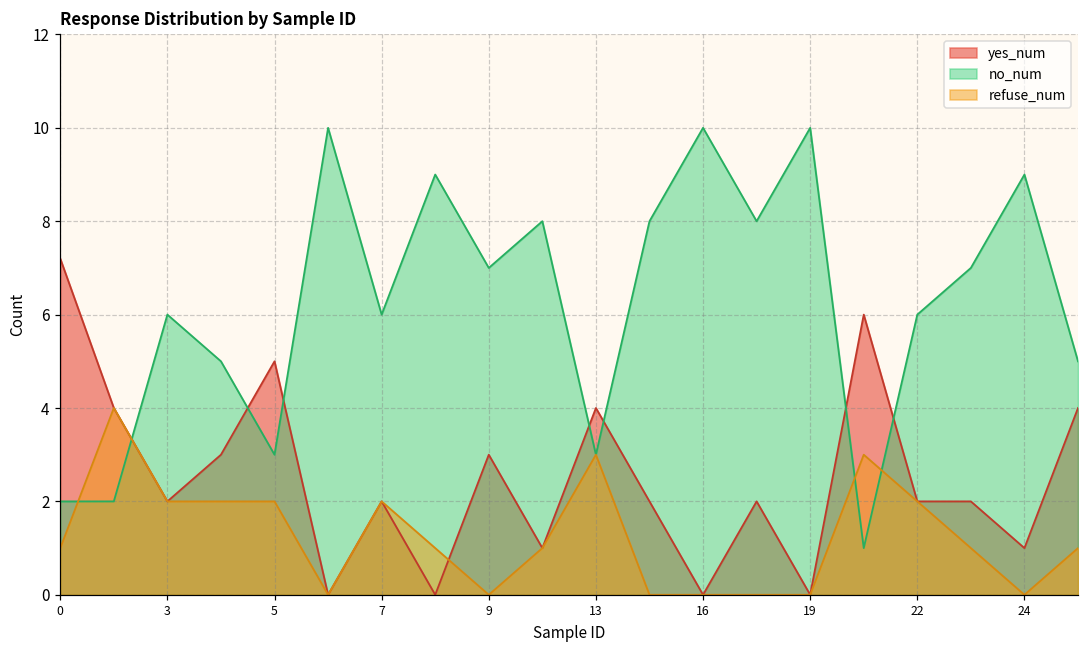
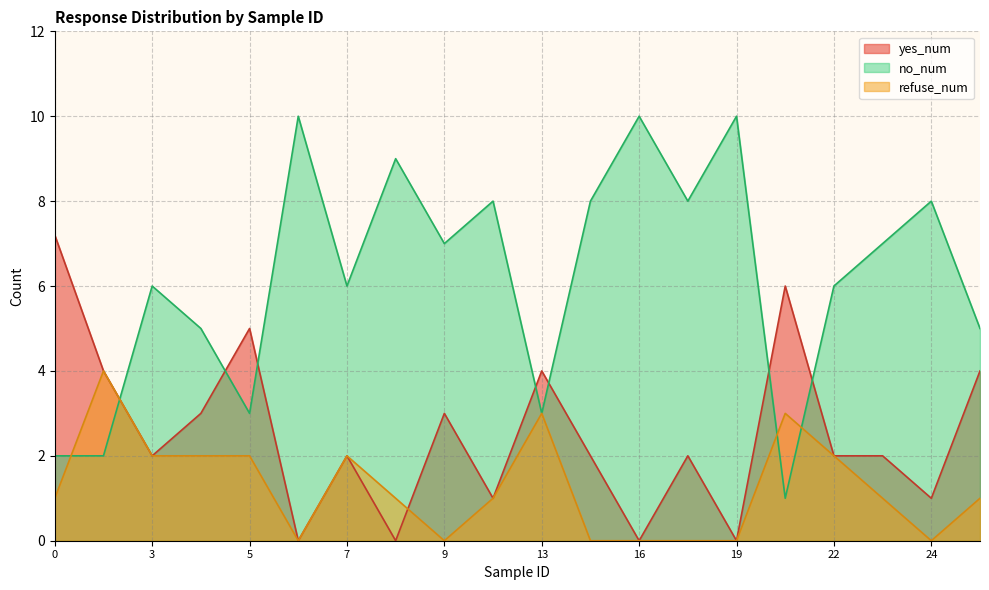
  {
    "yes_num": {
      "0": 7.2,
      "24": 1
    },
    "no_num": {
      "0": 2,
      "16": 10,
      "22": 6,
-     "24": 9
+     "24": 8
    },
    "refuse_num": {
      "0": 1,
      "24": 0
    }
  }
